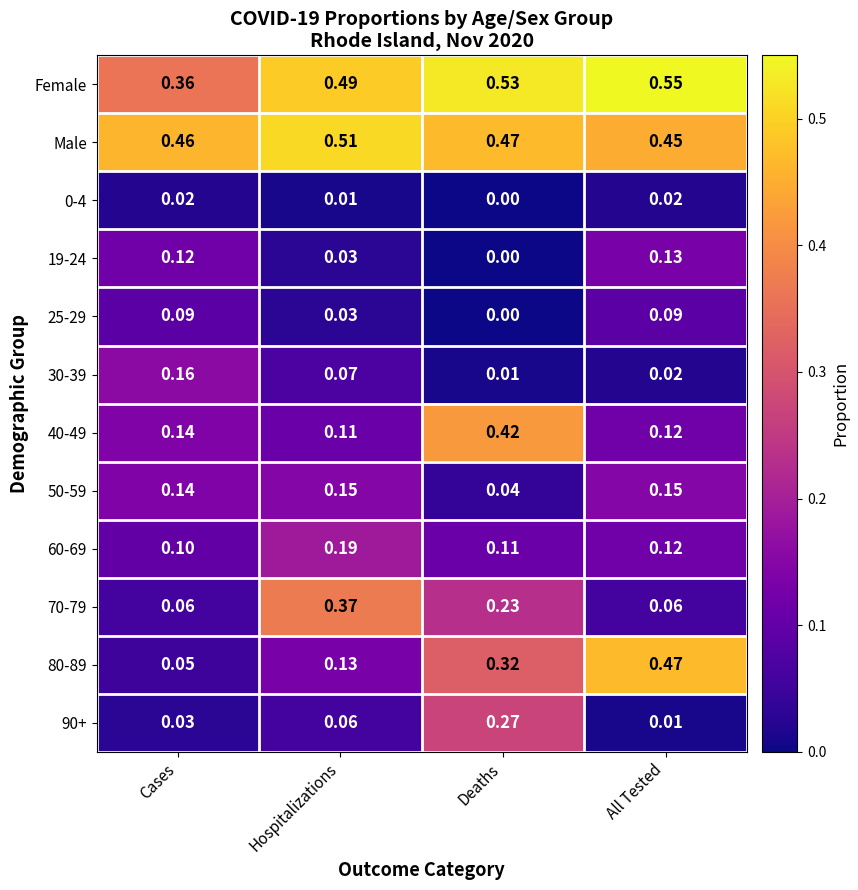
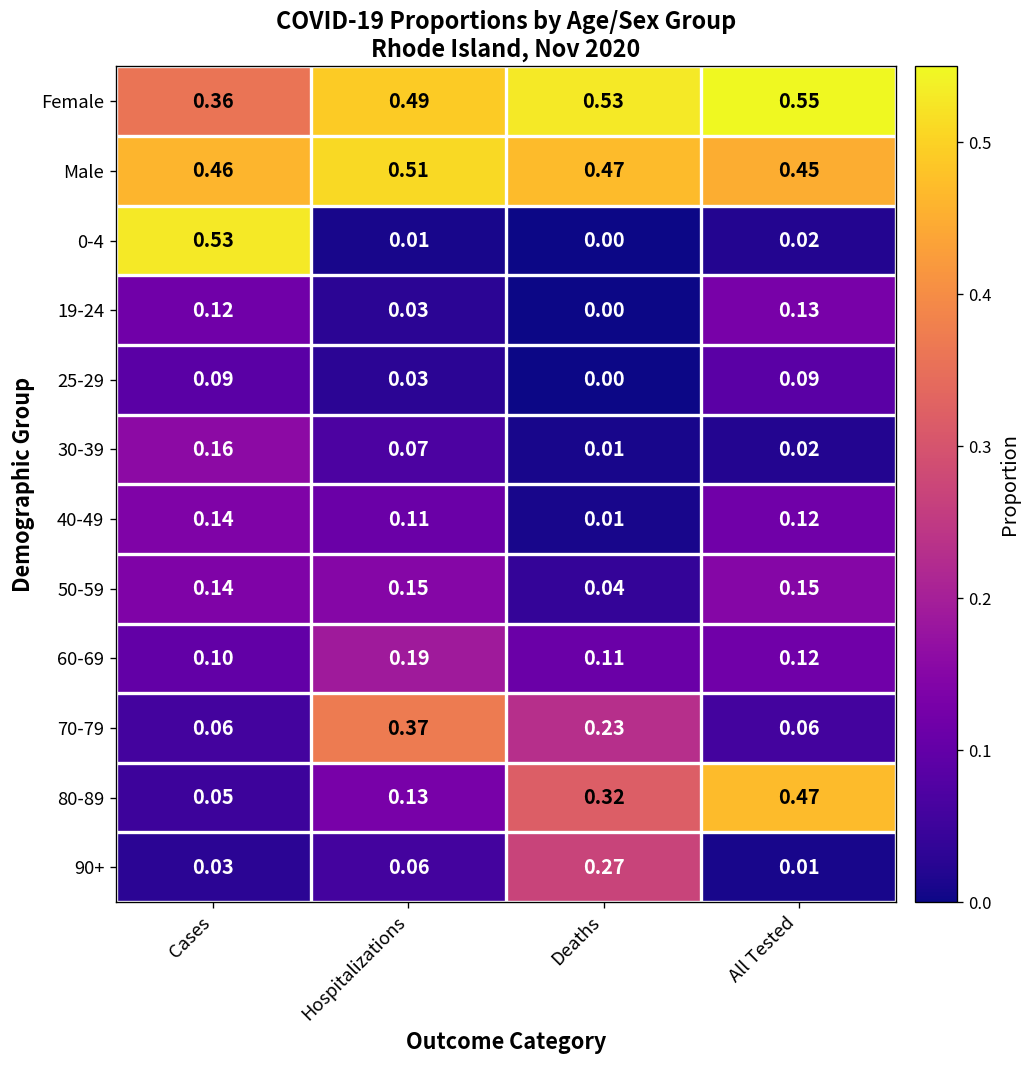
  {
    "Female": {
      "Cases": 0.36,
      "Hospitalizations": 0.49,
      "Deaths": 0.53,
      "All Tested": 0.55
    },
    "Male": {
      "Cases": 0.46,
      "Hospitalizations": 0.51,
      "Deaths": 0.47,
      "All Tested": 0.45
    },
    "0-4": {
-     "Cases": 0.02,
+     "Cases": 0.53,
      "Hospitalizations": 0.01,
      "Deaths": 0.00,
      "All Tested": 0.02
    },
    "19-24": {
      "Cases": 0.12,
      "Hospitalizations": 0.03,
      "Deaths": 0.00,
      "All Tested": 0.13
    },
    "25-29": {
      "Cases": 0.09,
      "Hospitalizations": 0.03,
      "Deaths": 0.00,
      "All Tested": 0.09
    },
    "30-39": {
      "Cases": 0.16,
      "Hospitalizations": 0.07,
      "Deaths": 0.01,
      "All Tested": 0.02
    },
    "40-49": {
      "Cases": 0.14,
      "Hospitalizations": 0.11,
-     "Deaths": 0.42,
+     "Deaths": 0.01,
      "All Tested": 0.12
    },
    "50-59": {
      "Cases": 0.14,
      "Hospitalizations": 0.15,
      "Deaths": 0.04,
      "All Tested": 0.15
    },
    "60-69": {
      "Cases": 0.10,
      "Hospitalizations": 0.19,
      "Deaths": 0.11,
      "All Tested": 0.12
    },
    "70-79": {
      "Cases": 0.06,
      "Hospitalizations": 0.37,
      "Deaths": 0.23,
      "All Tested": 0.06
    },
    "80-89": {
      "Cases": 0.05,
      "Hospitalizations": 0.13,
      "Deaths": 0.32,
      "All Tested": 0.47
    },
    "90+": {
      "Cases": 0.03,
      "Hospitalizations": 0.06,
      "Deaths": 0.27,
      "All Tested": 0.01
    }
  }
